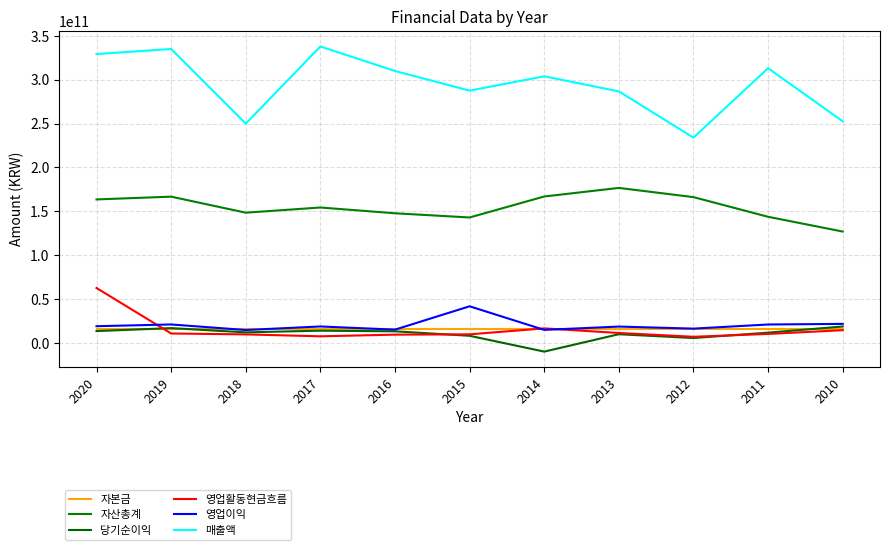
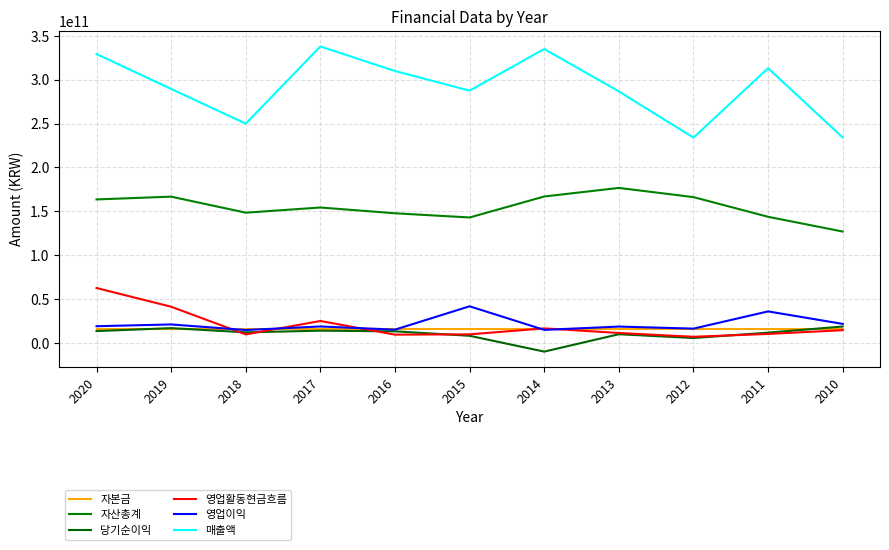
  {
    "자본금": {
      "2015": 20000000000,
      "2011": 20000000000
    },
    "영업활동현금흐름": {
      "2020": 60000000000,
-     "2019": 10000000000,
-     "2017": 10000000000,
+     "2019": 40000000000,
+     "2017": 20000000000,
      "2016": 10000000000
    },
    "영업이익": {
      "2019": 20000000000,
      "2015": 40000000000,
-     "2011": 20000000000,
+     "2011": 40000000000,
      "2010": 20000000000
    },
    "매출액": {
      "2020": 330000000000,
-     "2019": 340000000000,
+     "2019": 290000000000,
      "2018": 250000000000,
      "2017": 340000000000,
      "2016": 310000000000,
      "2015": 290000000000,
-     "2014": 300000000000,
+     "2014": 340000000000,
      "2013": 290000000000,
      "2012": 230000000000,
      "2011": 310000000000,
-     "2010": 250000000000
+     "2010": 230000000000
    }
  }
